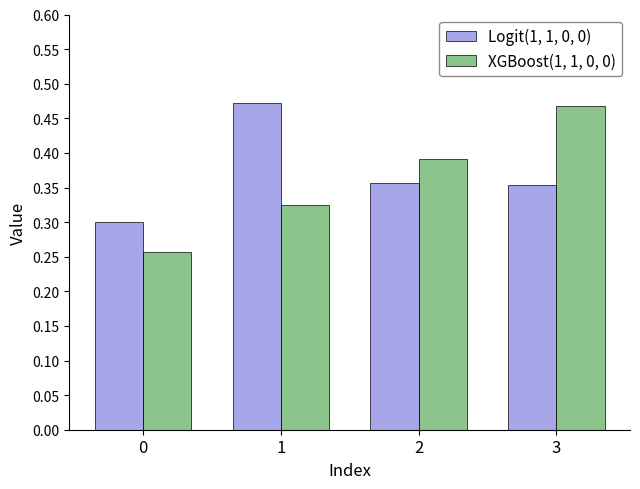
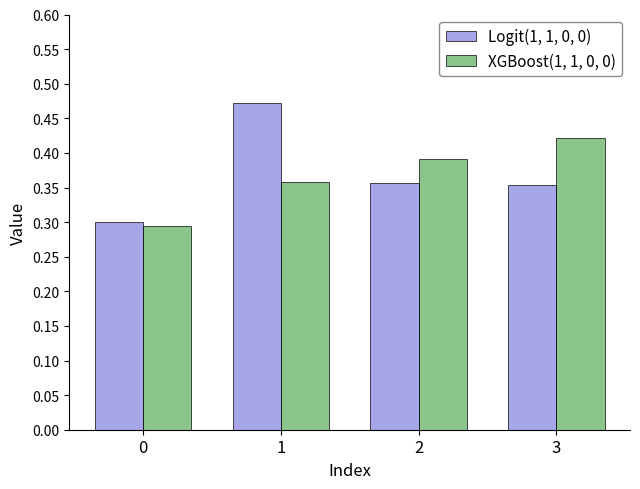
  {
    "Logit(1, 1, 0, 0)": {
      "0": 0.30,
      "1": 0.47,
      "2": 0.36,
      "3": 0.35
    },
    "XGBoost(1, 1, 0, 0)": {
-     "0": 0.26,
-     "1": 0.33,
+     "0": 0.29,
+     "1": 0.36,
      "2": 0.39,
-     "3": 0.47
+     "3": 0.42
    }
  }
